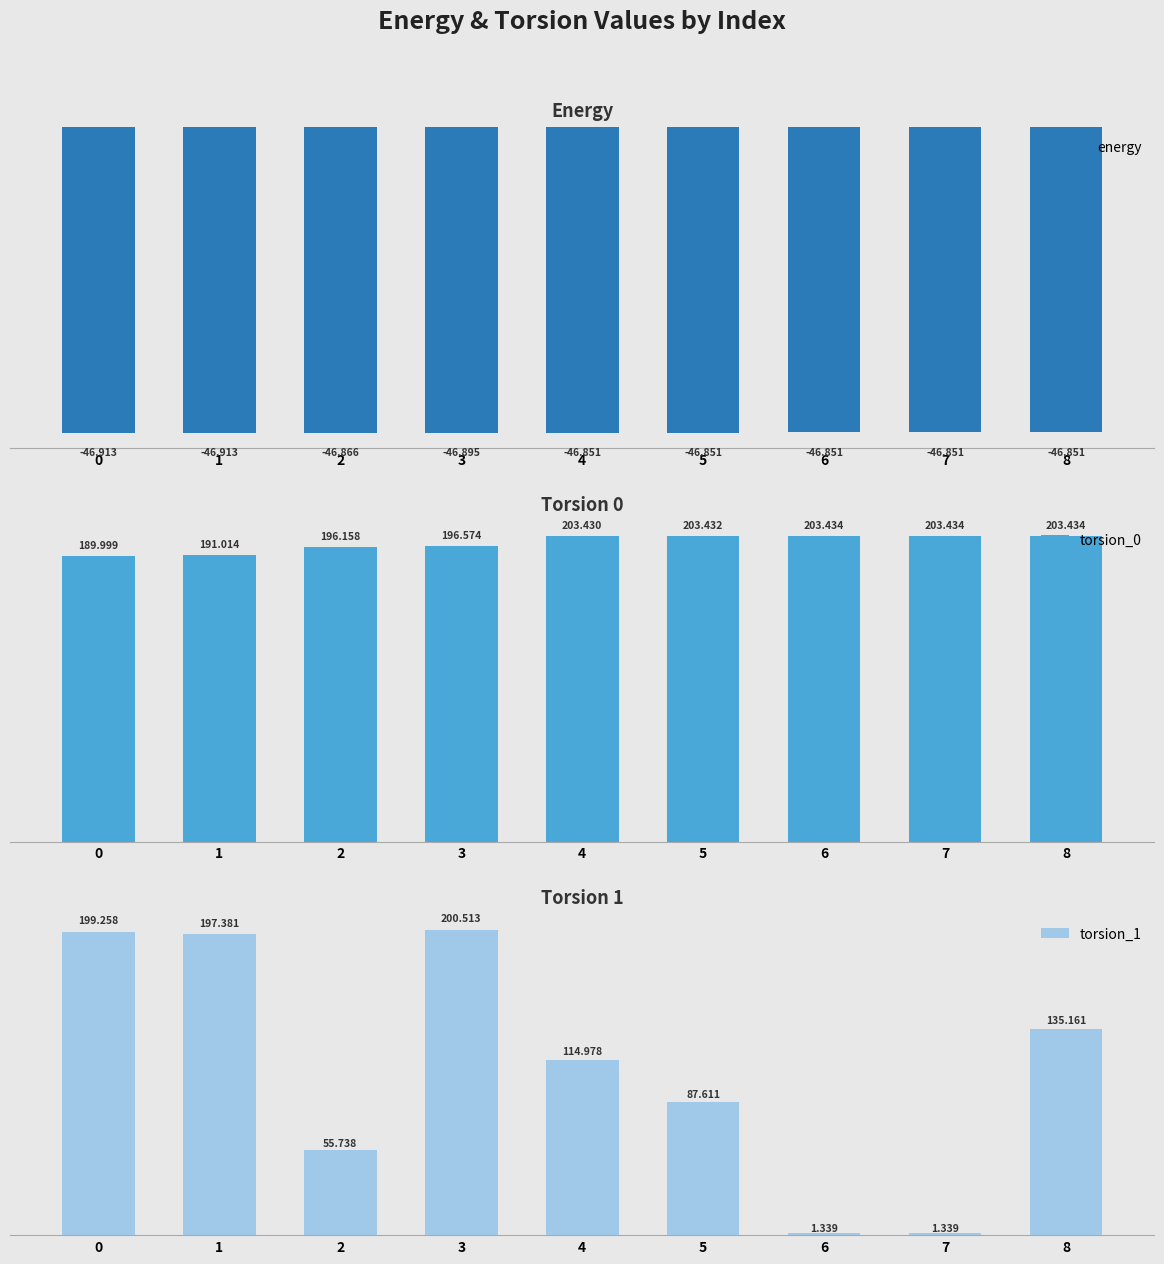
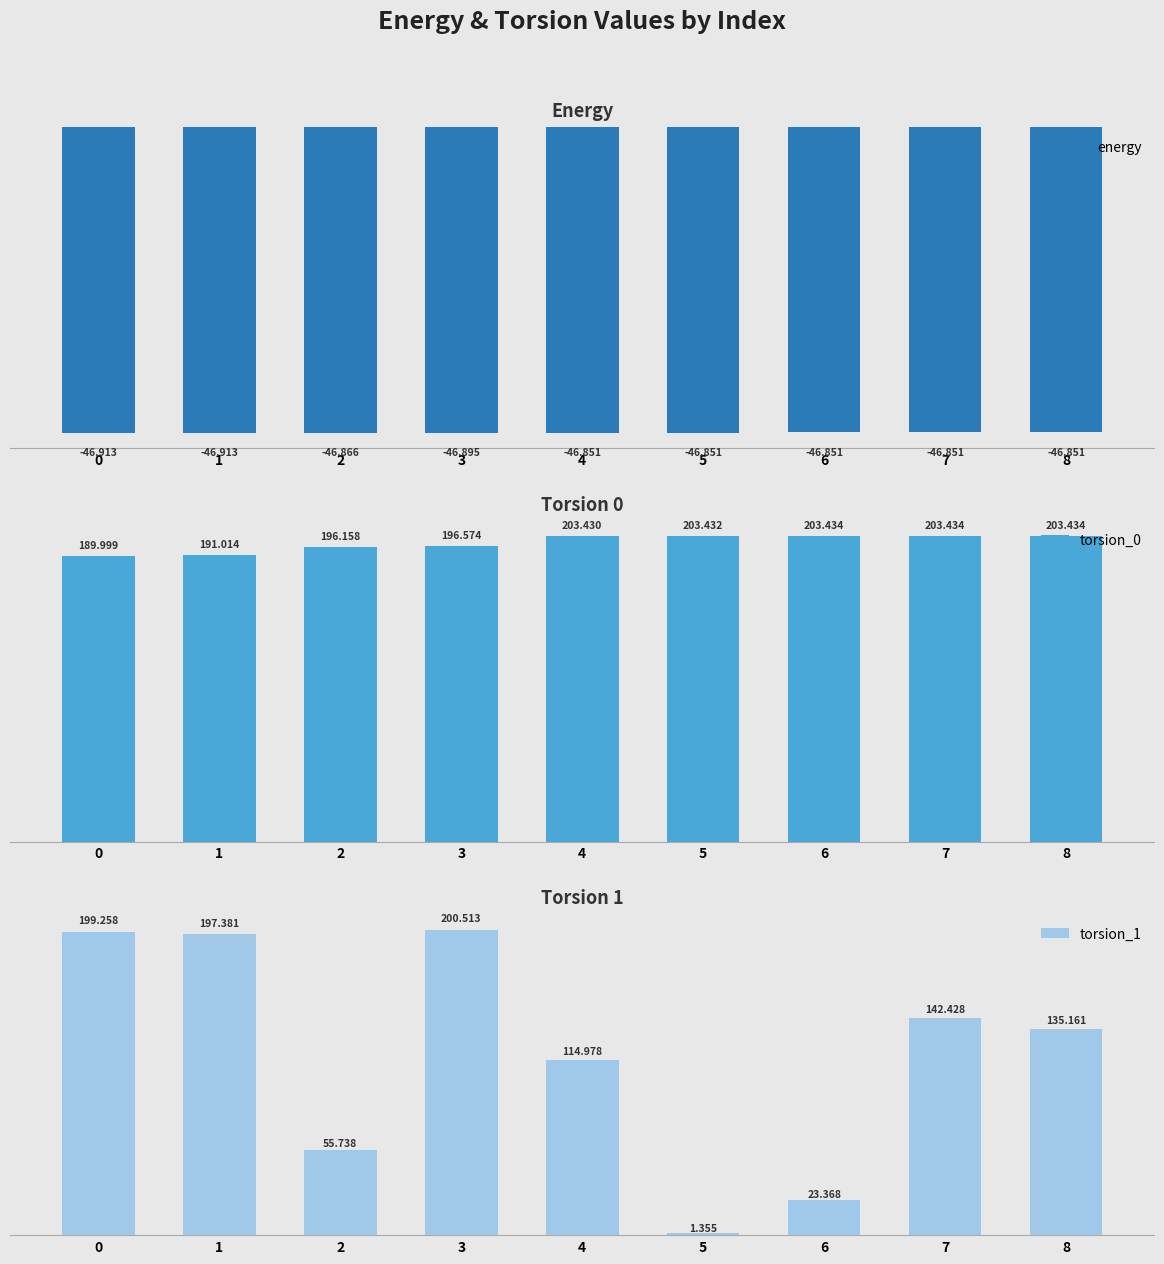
  {
    "Energy": {
      "0": -46.913,
      "1": -46.913,
      "2": -46.866,
      "3": -46.895,
      "4": -46.851,
      "5": -46.851,
      "6": -46.851,
      "7": -46.851,
      "8": -46.851
    },
    "Torsion 0": {
      "0": 189.999,
      "1": 191.014,
      "2": 196.158,
      "3": 196.574,
      "4": 203.430,
      "5": 203.432,
      "6": 203.434,
      "7": 203.434,
      "8": 203.434
    },
    "Torsion 1": {
      "0": 199.258,
      "1": 197.381,
      "2": 55.738,
      "3": 200.513,
      "4": 114.978,
-     "5": 87.611,
-     "6": 1.339,
-     "7": 1.339,
+     "5": 1.355,
+     "6": 23.368,
+     "7": 142.428,
      "8": 135.161
    }
  }
